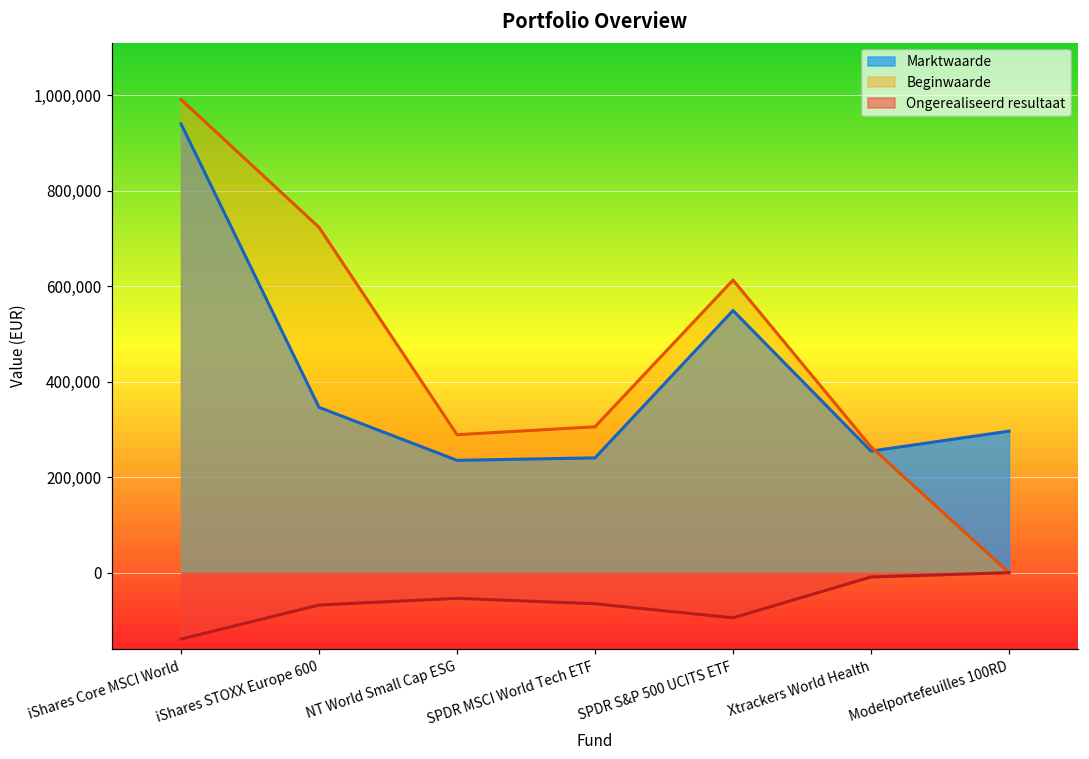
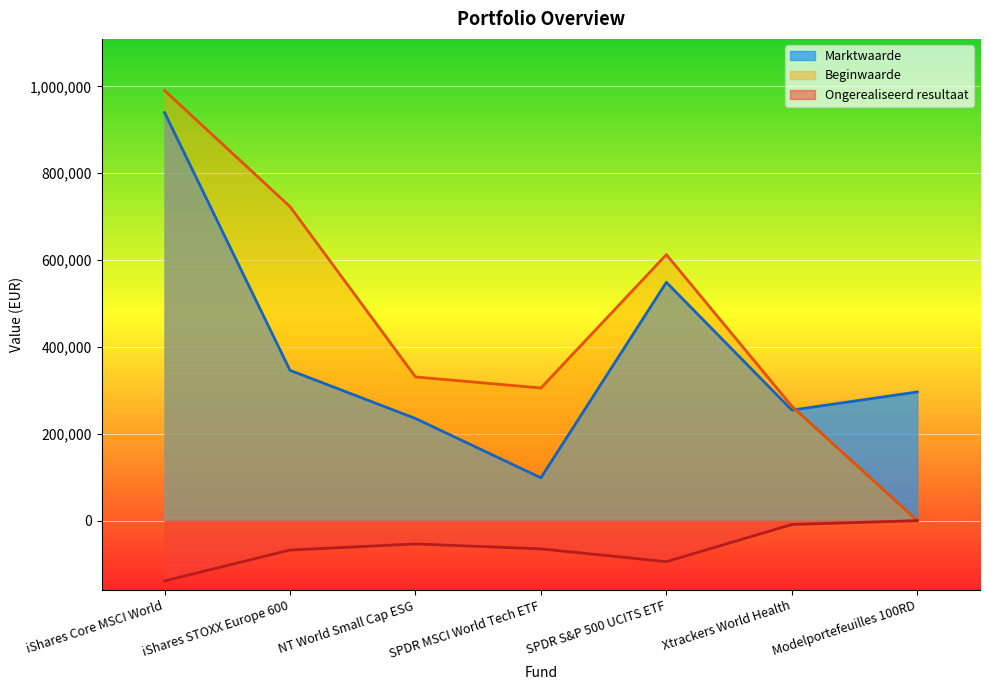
  {
    "Marktwaarde": {
      "iShares Core MSCI World": "940,000",
      "iShares STOXX Europe 600": "350,000",
      "NT World Small Cap ESG": "240,000",
-     "SPDR MSCI World Tech ETF": "240,000",
+     "SPDR MSCI World Tech ETF": "100,000",
      "SPDR S&P 500 UCITS ETF": "550,000",
      "Xtrackers World Health": "250,000",
      "Modelportefeuilles 100RD": "300,000"
    },
    "Beginwaarde": {
      "iShares Core MSCI World": "990,000",
      "iShares STOXX Europe 600": "720,000",
-     "NT World Small Cap ESG": "290,000",
+     "NT World Small Cap ESG": "330,000",
      "SPDR MSCI World Tech ETF": "310,000",
      "SPDR S&P 500 UCITS ETF": "610,000",
      "Xtrackers World Health": "260,000"
    }
  }
